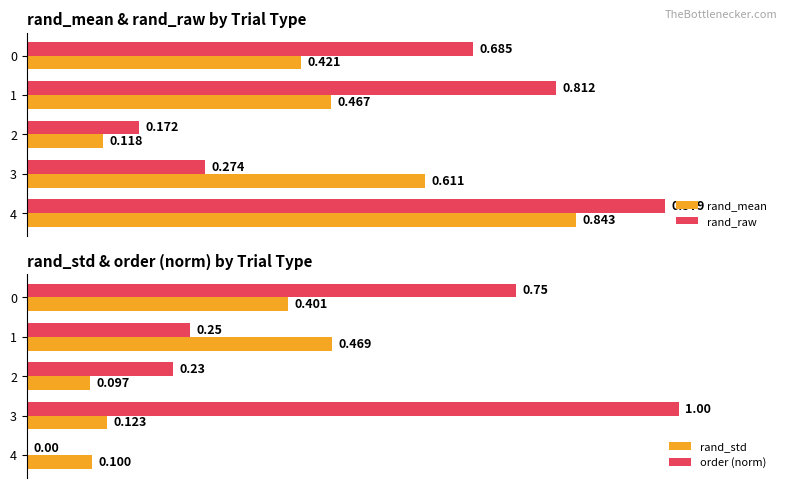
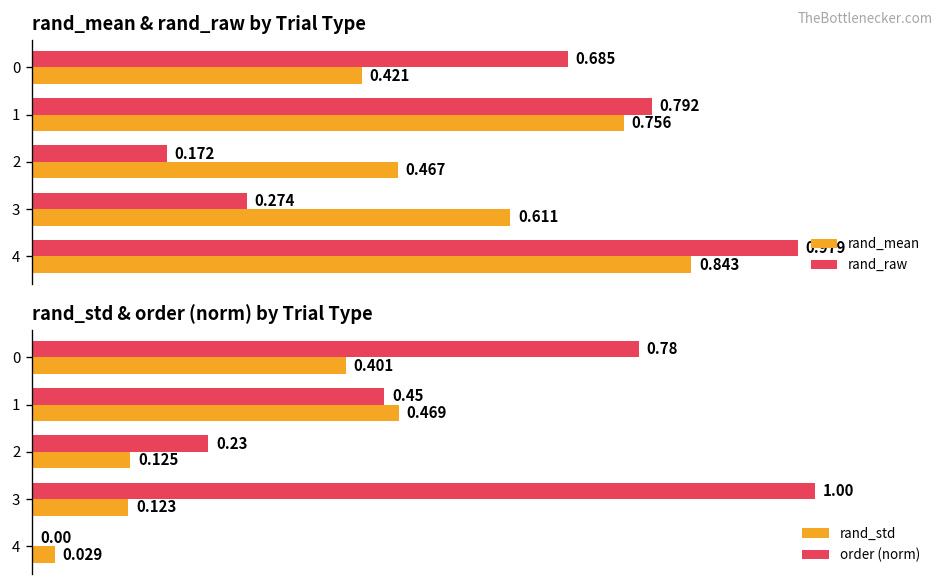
  {
    "rand_mean & rand_raw by Trial Type": {
      "rand_mean": {
        "0": 0.421,
-       "1": 0.467,
-       "2": 0.118,
+       "1": 0.756,
+       "2": 0.467,
        "3": 0.611,
        "4": 0.843
      },
      "rand_raw": {
        "0": 0.685,
-       "1": 0.812,
+       "1": 0.792,
        "2": 0.172,
        "3": 0.274,
        "4": 0.979
      }
    },
    "rand_std & order (norm) by Trial Type": {
      "rand_std": {
        "0": 0.401,
        "1": 0.469,
-       "2": 0.097,
+       "2": 0.125,
        "3": 0.123,
-       "4": 0.100
+       "4": 0.029
      },
      "order (norm)": {
-       "0": 0.75,
-       "1": 0.25,
+       "0": 0.78,
+       "1": 0.45,
        "2": 0.23,
        "3": 1.00,
        "4": 0.00
      }
    }
  }
